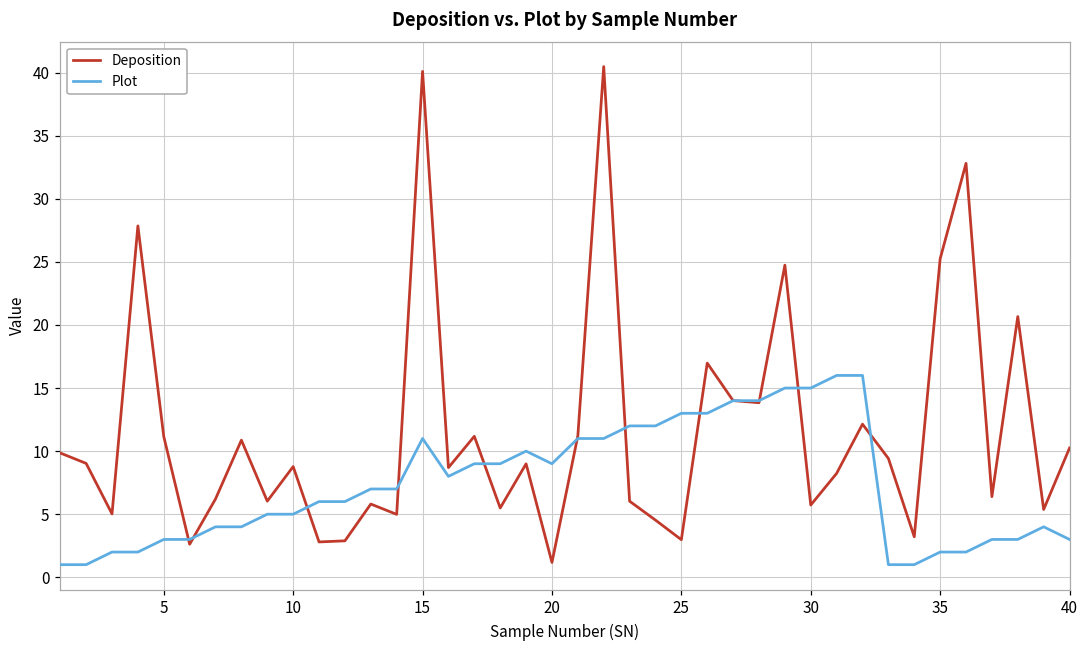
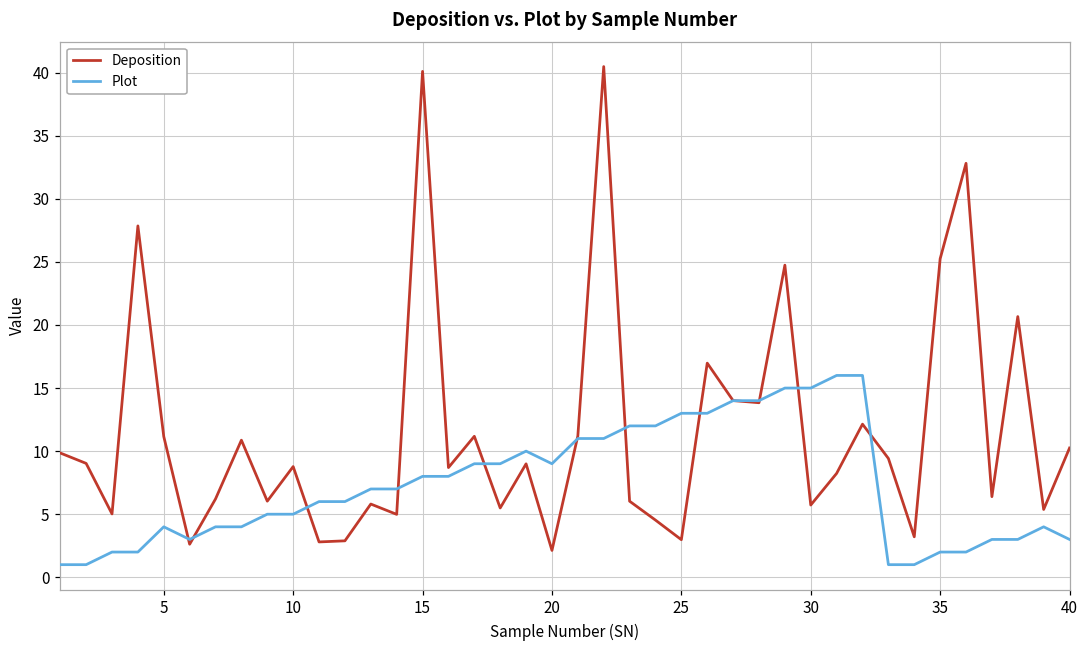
  {
    "Deposition": {
      "5": 11.2,
      "10": 8.8,
      "15": 40.1,
-     "20": 1.2,
+     "20": 2.1,
      "25": 3.0,
      "30": 5.7,
      "35": 25.2,
      "40": 10.2
    },
    "Plot": {
-     "5": 3,
+     "5": 4,
      "10": 5,
-     "15": 11,
+     "15": 8,
      "20": 9,
      "25": 13,
      "30": 15,
      "35": 2,
      "40": 3
    }
  }
